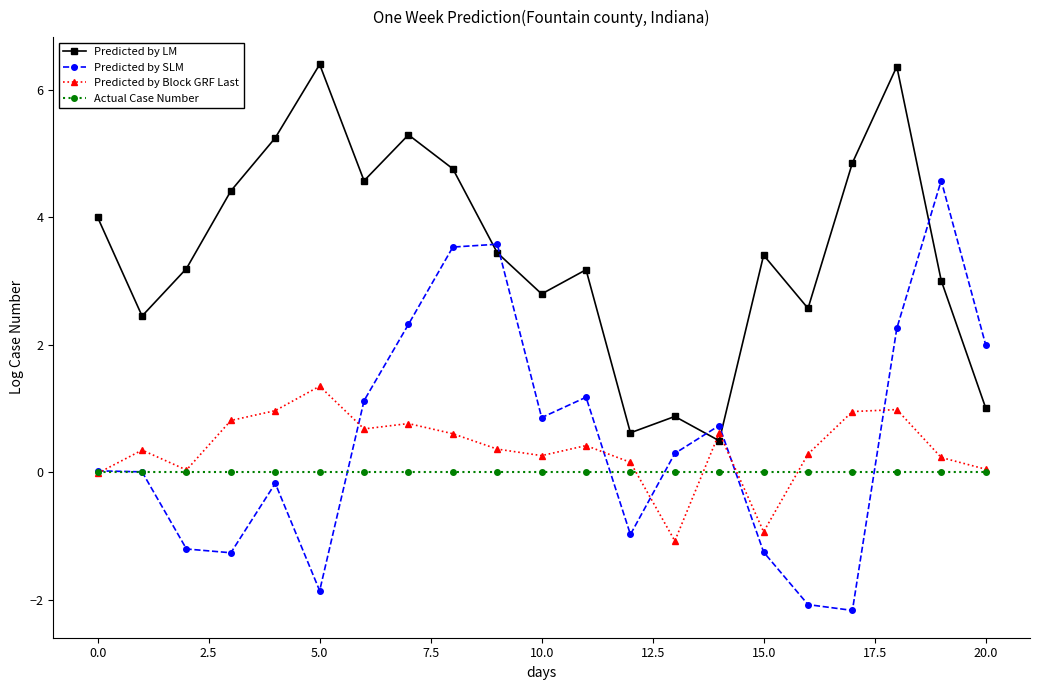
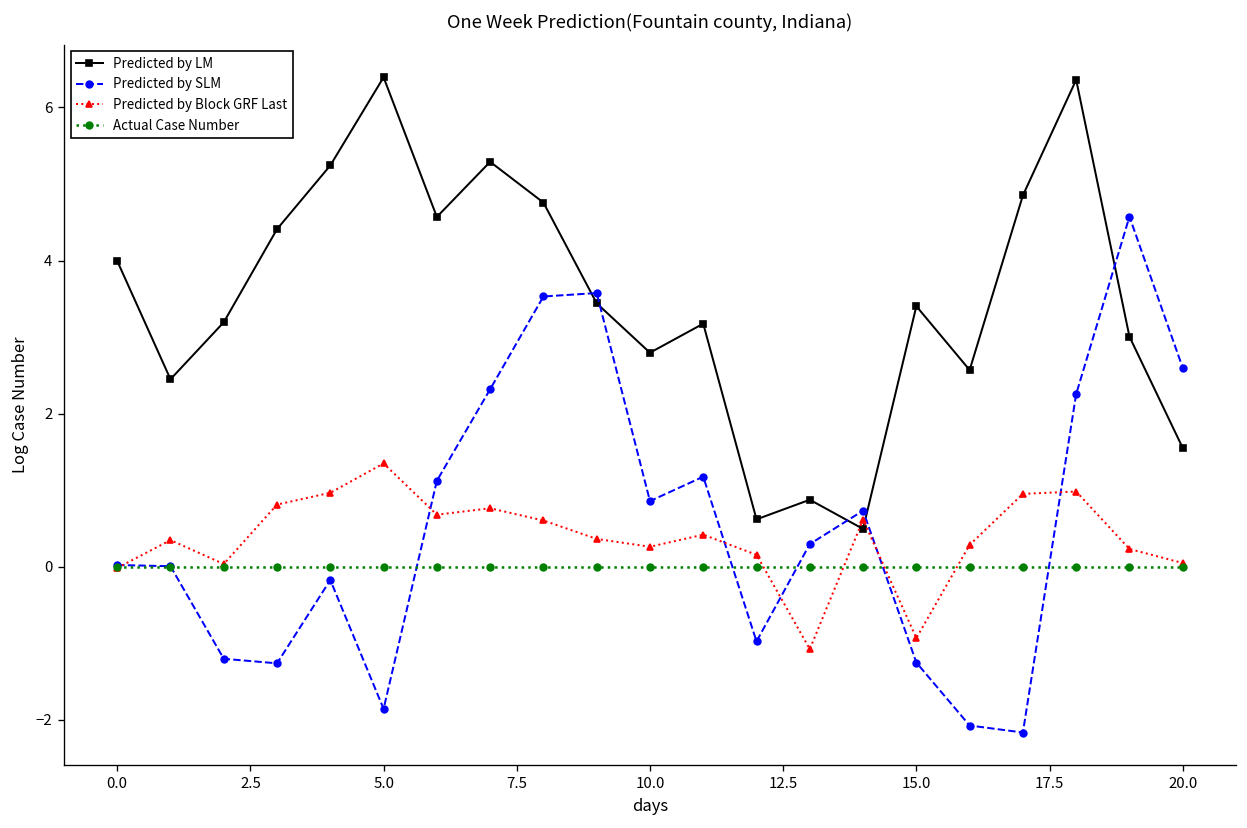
  {
    "Predicted by LM": {
      "0.0": 4.0,
      "5.0": 6.4,
      "10.0": 2.8,
      "15.0": 3.4,
-     "20.0": 1.0
+     "20.0": 1.6
    },
    "Predicted by SLM": {
      "5.0": -1.9,
      "10.0": 0.9,
      "15.0": -1.3,
-     "20.0": 2.0
+     "20.0": 2.6
    },
    "Predicted by Block GRF Last": {
      "5.0": 1.3,
      "10.0": 0.3,
      "15.0": -0.9,
      "20.0": 0.0
    },
    "Actual Case Number": {
      "5.0": 0.0,
      "10.0": 0.0,
      "15.0": 0.0,
      "20.0": 0.0
    }
  }
